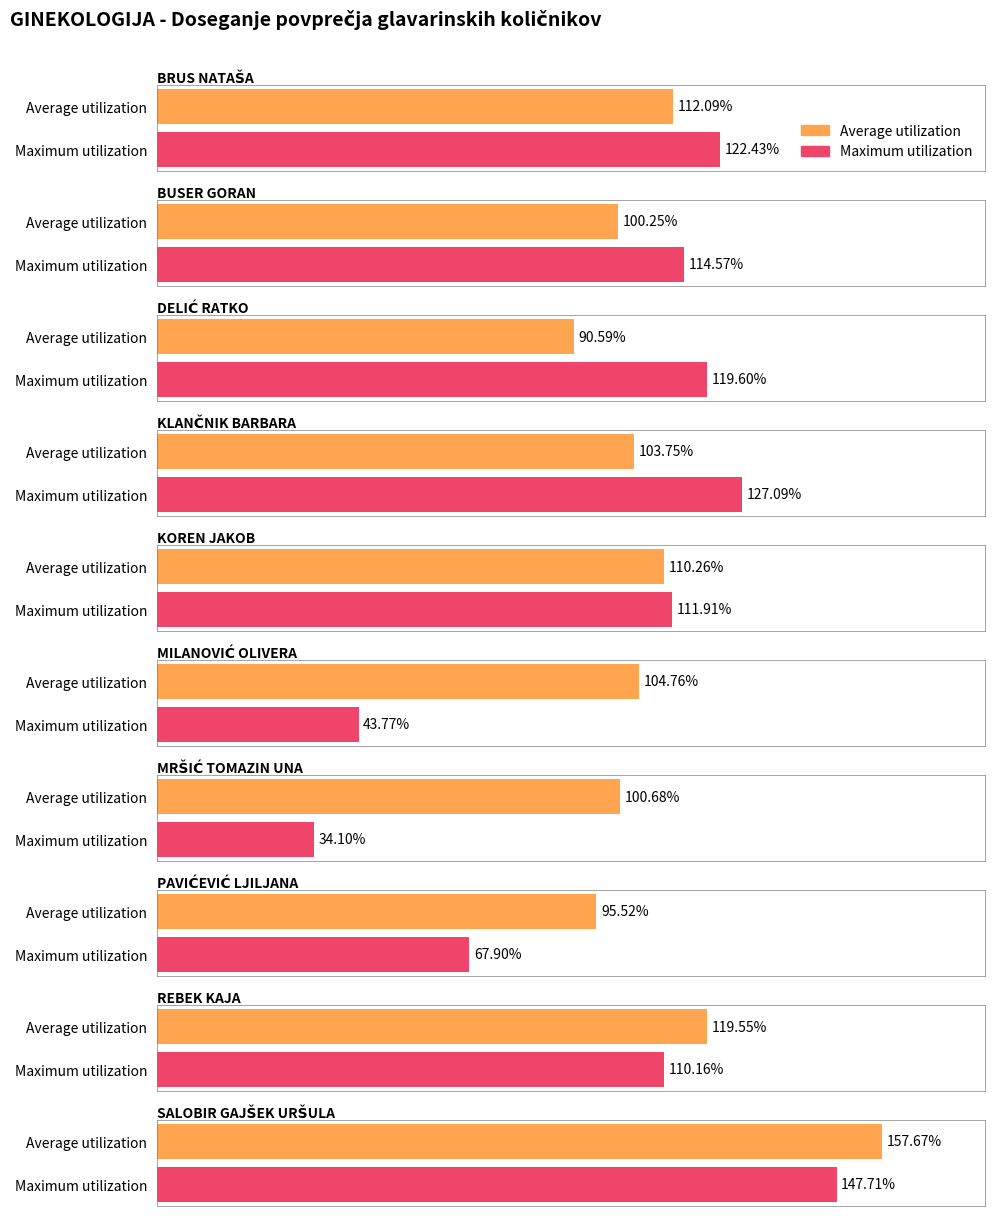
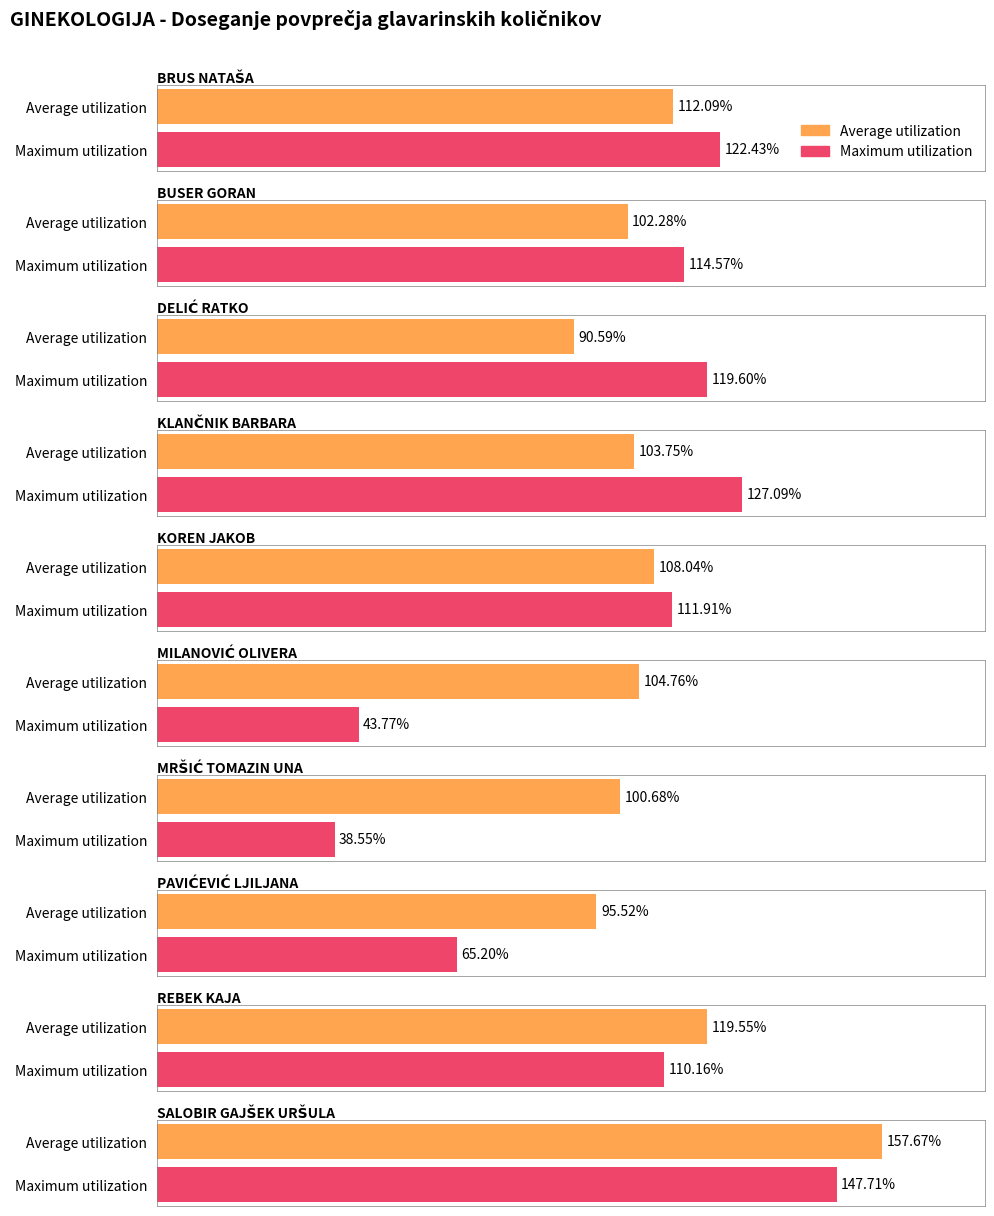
  {
    "BRUS NATAŠA": {
      "Average utilization": "112.09%",
      "Maximum utilization": "122.43%"
    },
    "BUSER GORAN": {
-     "Average utilization": "100.25%",
+     "Average utilization": "102.28%",
      "Maximum utilization": "114.57%"
    },
    "DELIĆ RATKO": {
      "Average utilization": "90.59%",
      "Maximum utilization": "119.60%"
    },
    "KLANČNIK BARBARA": {
      "Average utilization": "103.75%",
      "Maximum utilization": "127.09%"
    },
    "KOREN JAKOB": {
-     "Average utilization": "110.26%",
+     "Average utilization": "108.04%",
      "Maximum utilization": "111.91%"
    },
    "MILANOVIĆ OLIVERA": {
      "Average utilization": "104.76%",
      "Maximum utilization": "43.77%"
    },
    "MRŠIĆ TOMAZIN UNA": {
      "Average utilization": "100.68%",
-     "Maximum utilization": "34.10%"
+     "Maximum utilization": "38.55%"
    },
    "PAVIĆEVIĆ LJILJANA": {
      "Average utilization": "95.52%",
-     "Maximum utilization": "67.90%"
+     "Maximum utilization": "65.20%"
    },
    "REBEK KAJA": {
      "Average utilization": "119.55%",
      "Maximum utilization": "110.16%"
    },
    "SALOBIR GAJŠEK URŠULA": {
      "Average utilization": "157.67%",
      "Maximum utilization": "147.71%"
    }
  }
